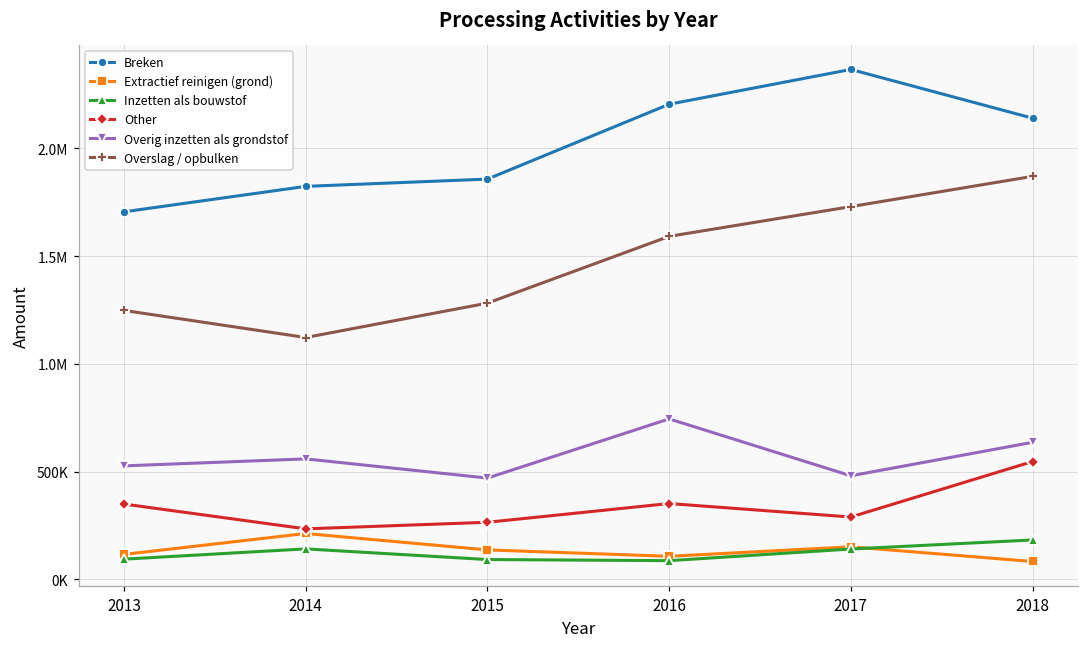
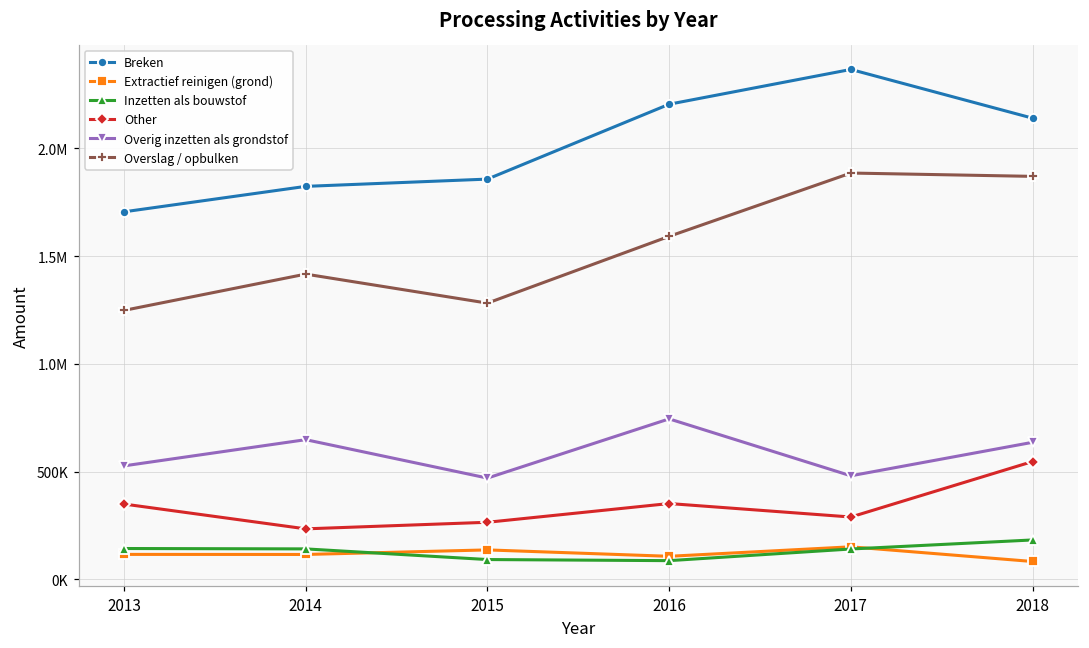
  {
    "Breken": {
      "2013": 1710000,
      "2014": 1820000,
      "2015": 1860000,
      "2016": 2210000,
      "2017": 2370000,
      "2018": 2140000
    },
    "Extractief reinigen (grond)": {
      "2013": 120000,
-     "2014": 210000,
+     "2014": 120000,
      "2015": 140000,
      "2016": 110000,
      "2018": 80000
    },
    "Inzetten als bouwstof": {
-     "2013": 90000,
+     "2013": 140000,
      "2014": 140000,
      "2015": 90000,
      "2016": 90000,
      "2018": 180000
    },
    "Other": {
      "2013": 350000,
      "2014": 230000,
      "2015": 270000,
      "2016": 350000,
      "2017": 290000,
      "2018": 550000
    },
    "Overig inzetten als grondstof": {
      "2013": 530000,
-     "2014": 560000,
+     "2014": 650000,
      "2015": 470000,
      "2016": 750000,
      "2017": 480000,
      "2018": 640000
    },
    "Overslag / opbulken": {
      "2013": 1250000,
-     "2014": 1120000,
+     "2014": 1420000,
      "2015": 1280000,
      "2016": 1590000,
-     "2017": 1730000,
+     "2017": 1890000,
      "2018": 1870000
    }
  }
